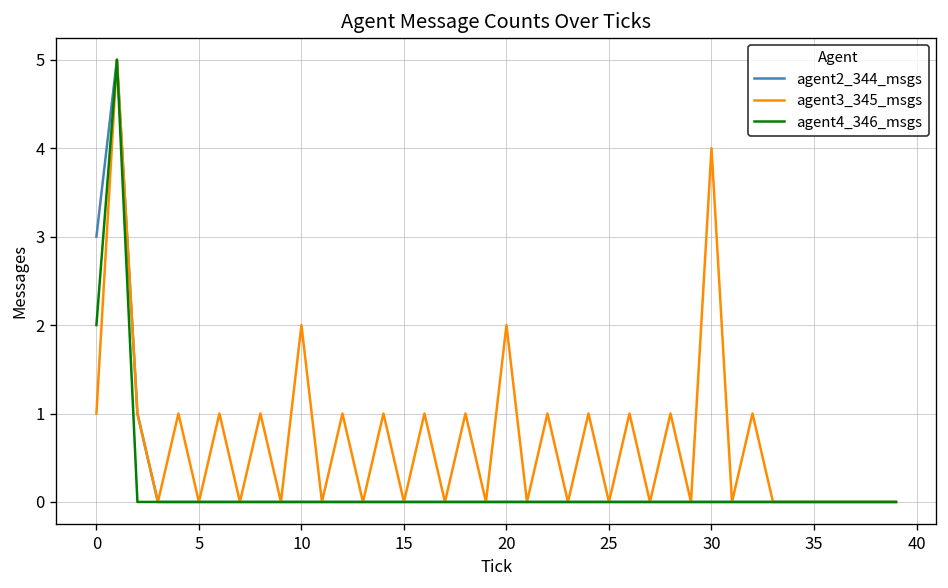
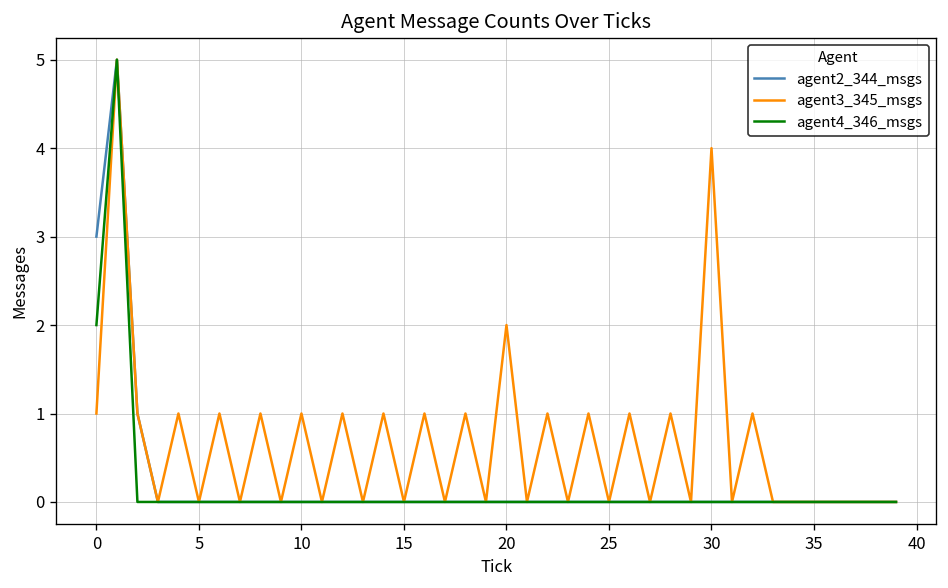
  {
    "agent2_344_msgs": {
      "0": 3
    },
    "agent3_345_msgs": {
      "0": 1,
-     "10": 2,
+     "10": 1,
      "20": 2,
      "30": 4
    },
    "agent4_346_msgs": {
      "0": 2
    }
  }
